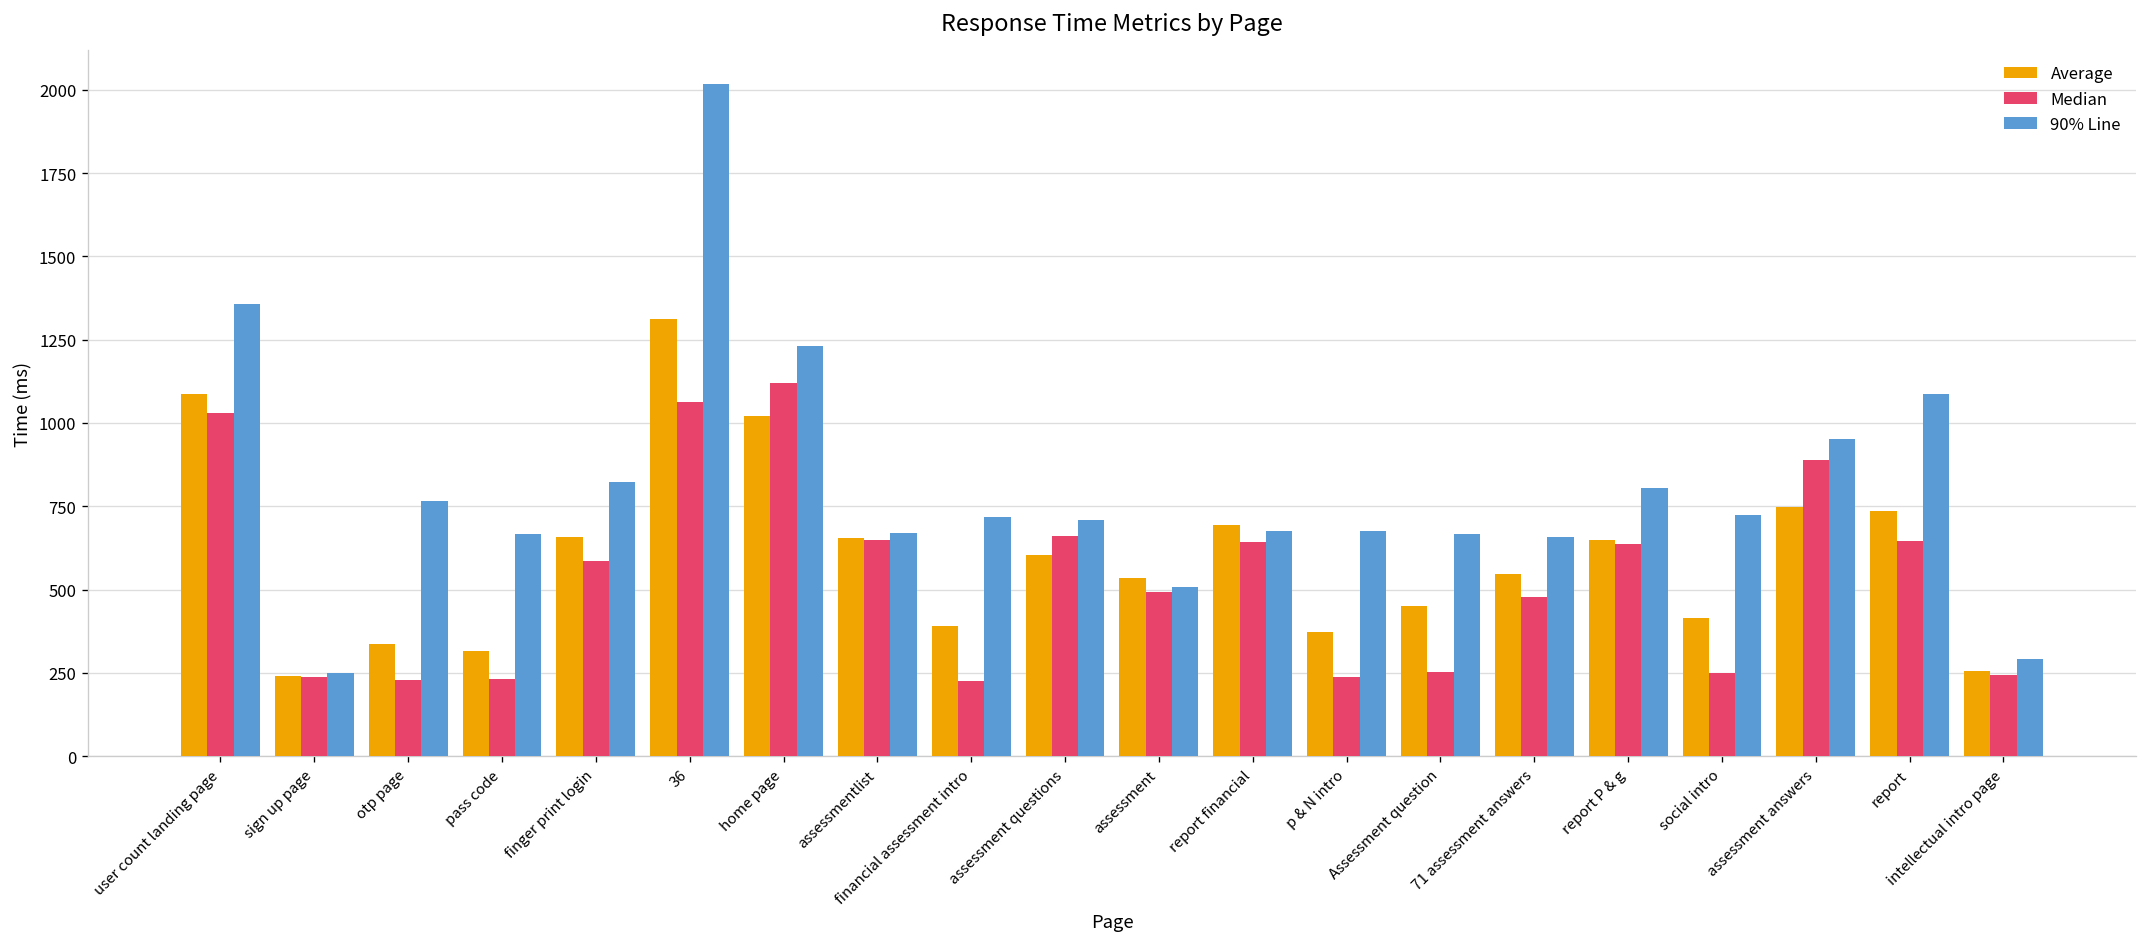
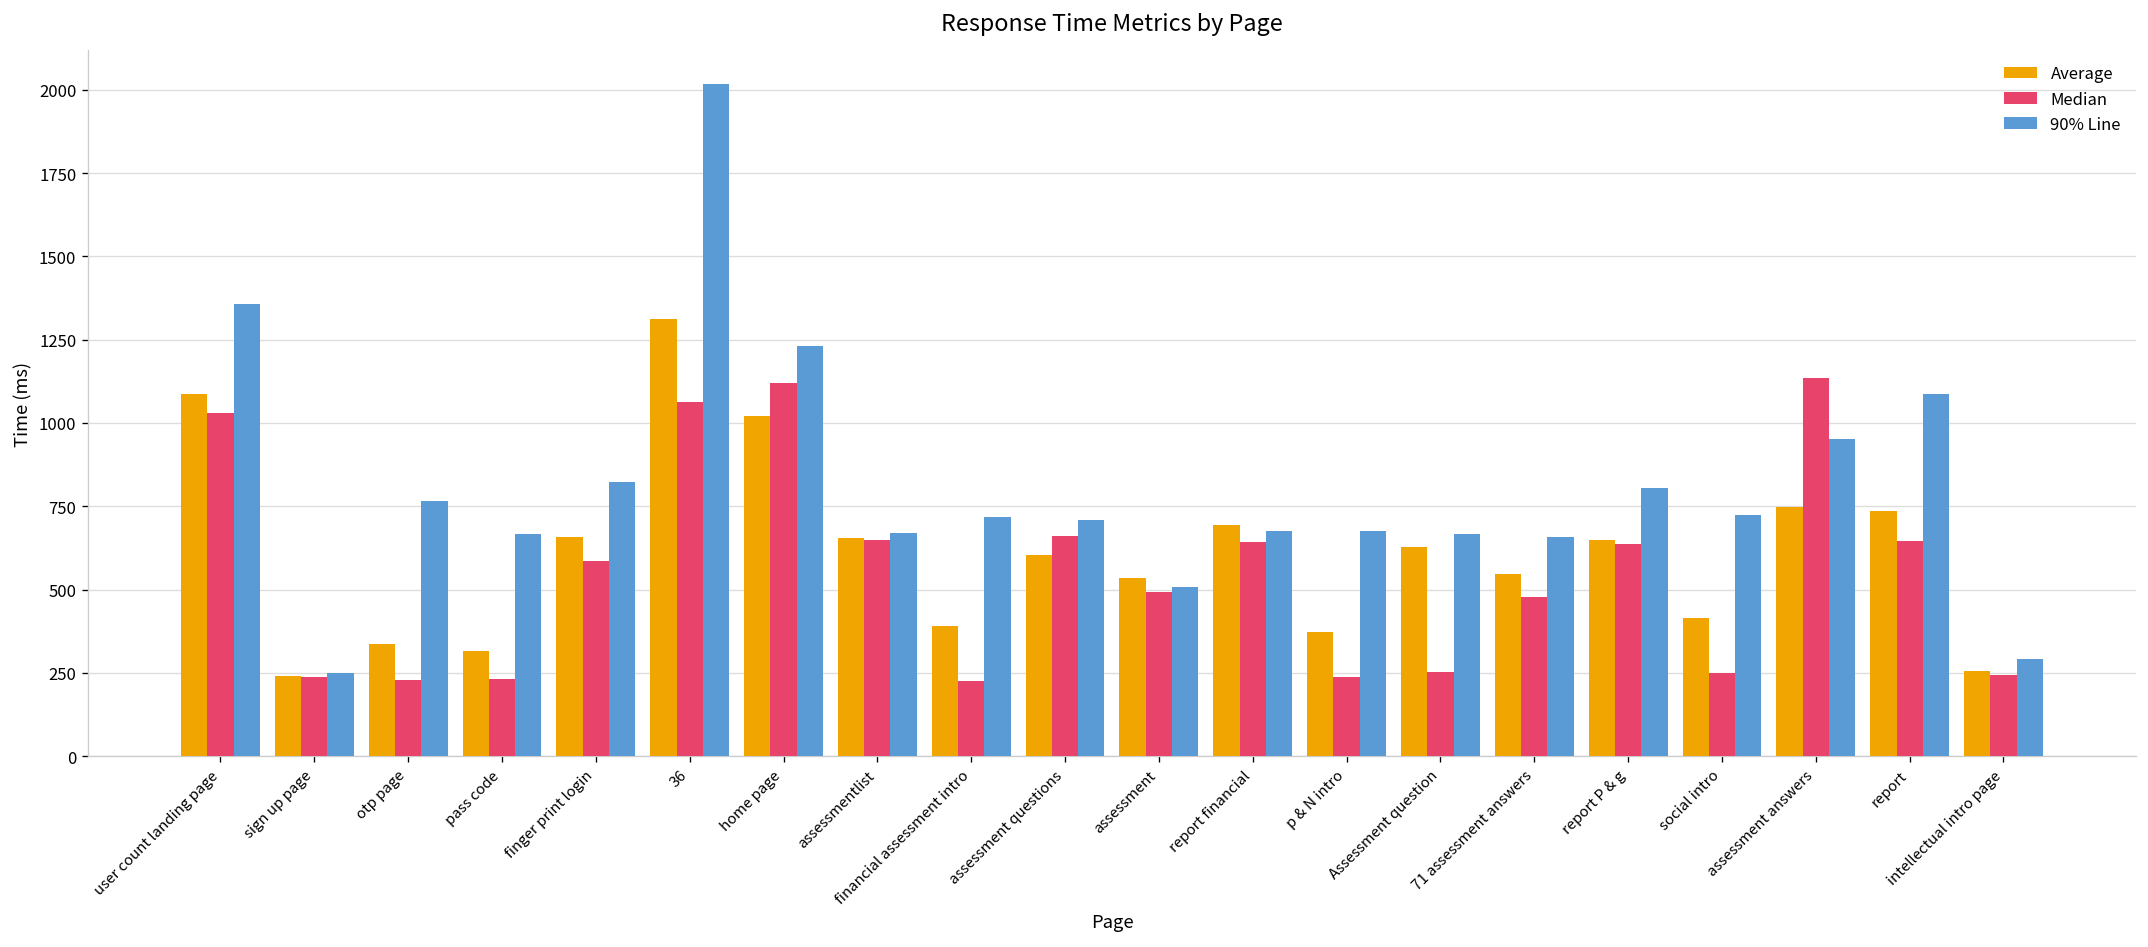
  {
    "Average": {
      "user count landing page": 1090,
      "sign up page": 240,
      "otp page": 340,
      "pass code": 320,
      "finger print login": 660,
      "36": 1310,
      "home page": 1020,
      "assessmentlist": 650,
      "financial assessment intro": 390,
      "assessment questions": 600,
      "assessment": 540,
      "report financial": 690,
      "p & N intro": 370,
-     "Assessment question": 450,
+     "Assessment question": 630,
      "71 assessment answers": 550,
      "report P & g": 650,
      "social intro": 420,
      "assessment answers": 750,
      "report": 740,
      "intellectual intro page": 260
    },
    "Median": {
      "user count landing page": 1030,
      "sign up page": 240,
      "otp page": 230,
      "pass code": 230,
      "finger print login": 590,
      "36": 1060,
      "home page": 1120,
      "assessmentlist": 650,
      "financial assessment intro": 230,
      "assessment questions": 660,
      "assessment": 490,
      "report financial": 640,
      "p & N intro": 240,
      "Assessment question": 250,
      "71 assessment answers": 480,
      "report P & g": 640,
      "social intro": 250,
-     "assessment answers": 890,
+     "assessment answers": 1140,
      "report": 650,
      "intellectual intro page": 240
    },
    "90% Line": {
      "user count landing page": 1360,
      "sign up page": 250,
      "otp page": 770,
      "pass code": 670,
      "finger print login": 820,
      "36": 2020,
      "home page": 1230,
      "assessmentlist": 670,
      "financial assessment intro": 720,
      "assessment questions": 710,
      "assessment": 510,
      "report financial": 680,
      "p & N intro": 680,
      "Assessment question": 670,
      "71 assessment answers": 660,
      "report P & g": 810,
      "social intro": 720,
      "assessment answers": 950,
      "report": 1090,
      "intellectual intro page": 290
    }
  }
